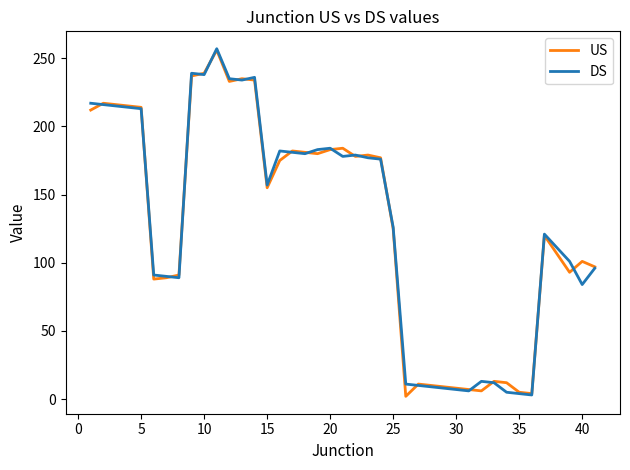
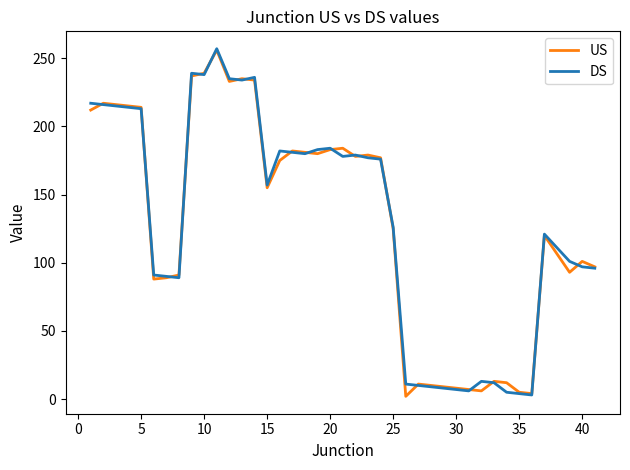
  {
    "US": {
      "15": 155,
      "40": 101
    },
    "DS": {
      "15": 157,
-     "40": 84
+     "40": 97
    }
  }
